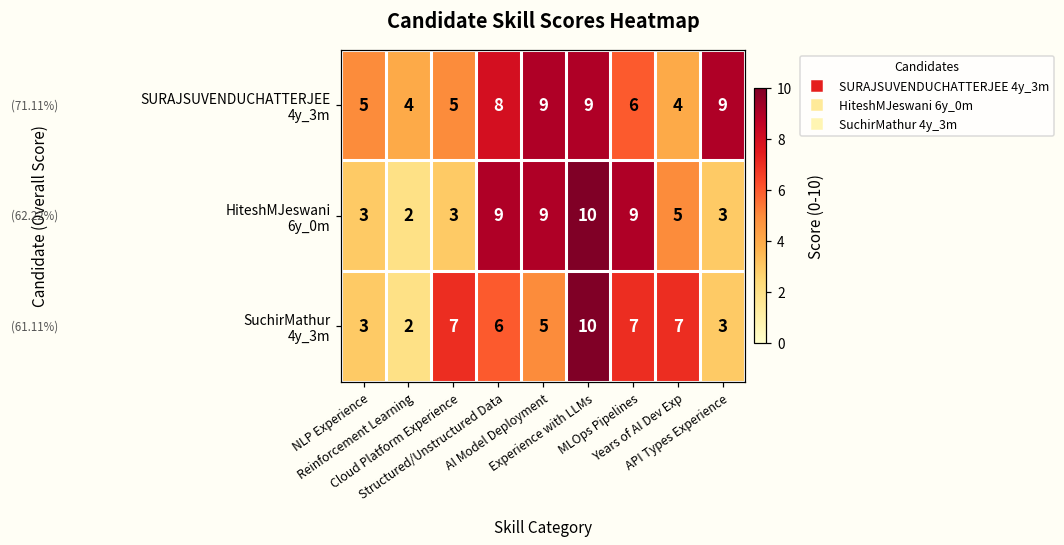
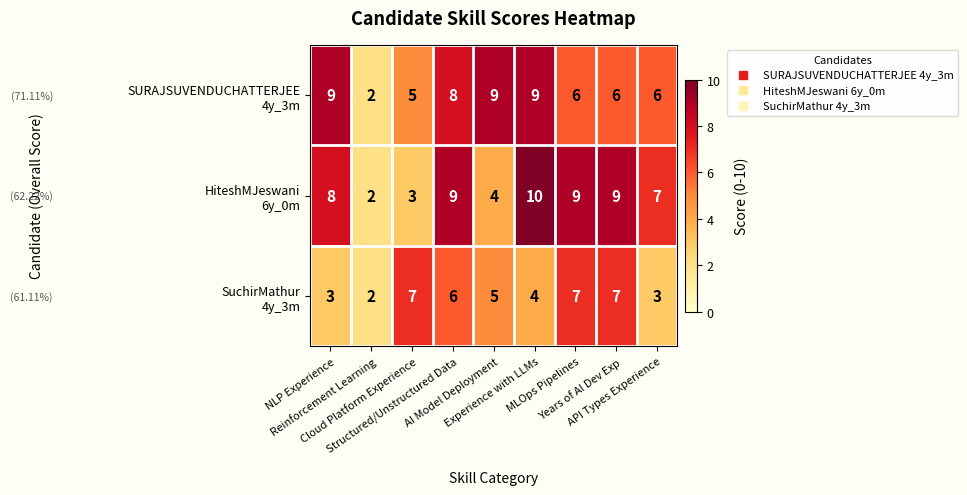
  {
    "SURAJSUVENDUCHATTERJEE 4y_3m": {
-     "NLP Experience": 5,
-     "Reinforcement Learning": 4,
+     "NLP Experience": 9,
+     "Reinforcement Learning": 2,
      "Cloud Platform Experience": 5,
      "Structured/Unstructured Data": 8,
      "AI Model Deployment": 9,
      "Experience with LLMs": 9,
      "MLOps Pipelines": 6,
-     "Years of AI Dev Exp": 4,
-     "API Types Experience": 9
+     "Years of AI Dev Exp": 6,
+     "API Types Experience": 6
    },
    "HiteshMJeswani 6y_0m": {
-     "NLP Experience": 3,
+     "NLP Experience": 8,
      "Reinforcement Learning": 2,
      "Cloud Platform Experience": 3,
      "Structured/Unstructured Data": 9,
-     "AI Model Deployment": 9,
+     "AI Model Deployment": 4,
      "Experience with LLMs": 10,
      "MLOps Pipelines": 9,
-     "Years of AI Dev Exp": 5,
-     "API Types Experience": 3
+     "Years of AI Dev Exp": 9,
+     "API Types Experience": 7
    },
    "SuchirMathur 4y_3m": {
      "NLP Experience": 3,
      "Reinforcement Learning": 2,
      "Cloud Platform Experience": 7,
      "Structured/Unstructured Data": 6,
      "AI Model Deployment": 5,
-     "Experience with LLMs": 10,
+     "Experience with LLMs": 4,
      "MLOps Pipelines": 7,
      "Years of AI Dev Exp": 7,
      "API Types Experience": 3
    }
  }
